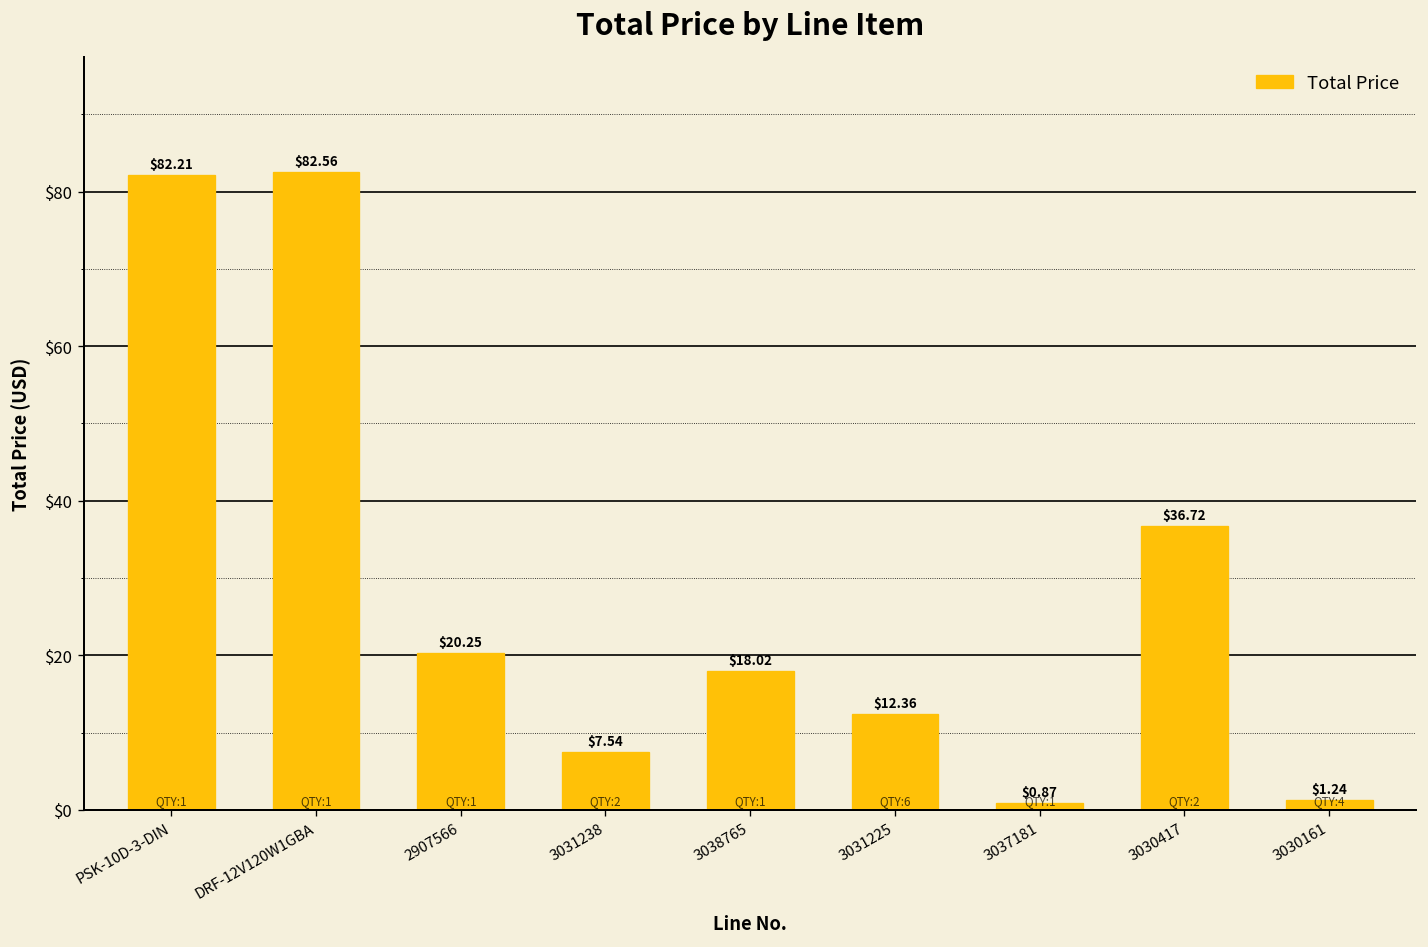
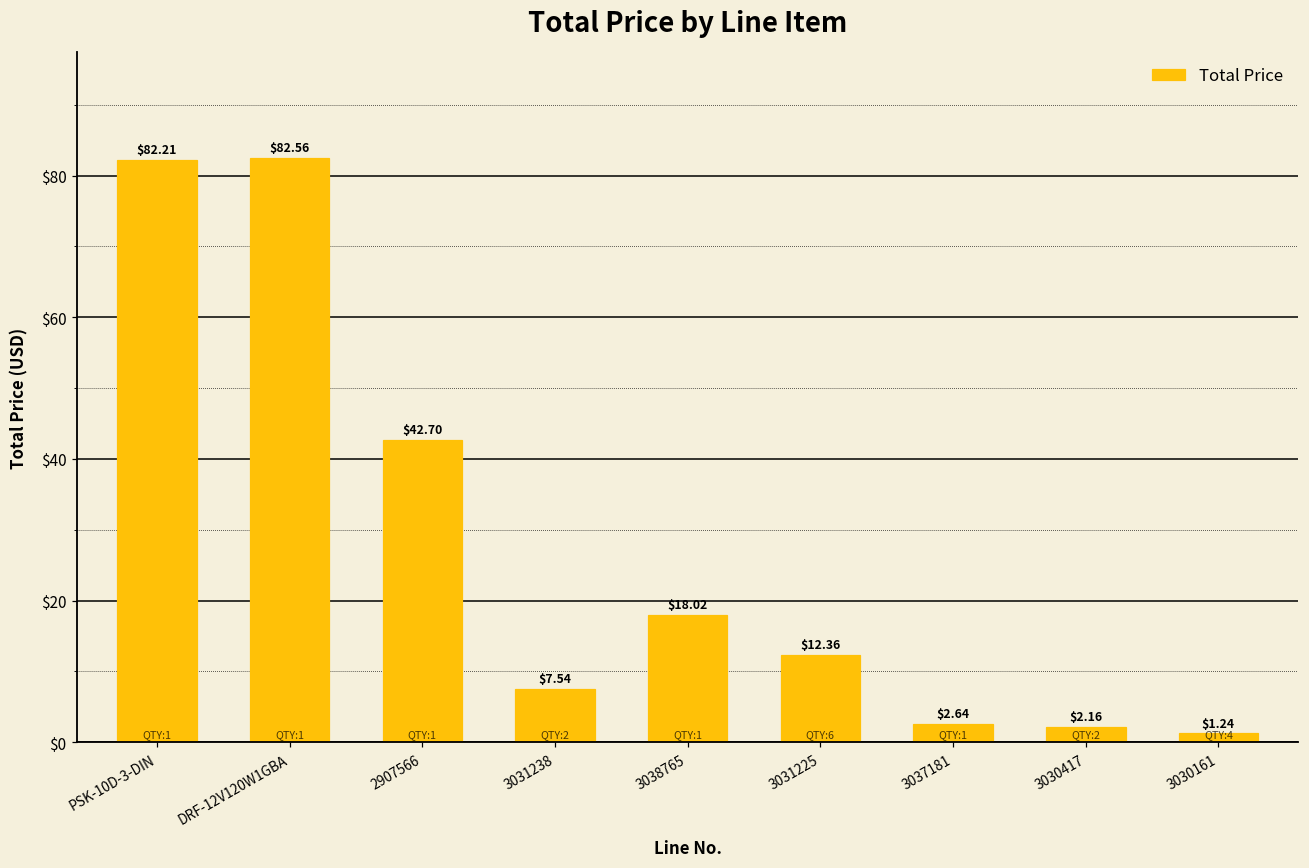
  {
    "PSK-10D-3-DIN": "$82.21",
    "DRF-12V120W1GBA": "$82.56",
-   "2907566": "$20.25",
+   "2907566": "$42.70",
    "3031238": "$7.54",
    "3038765": "$18.02",
    "3031225": "$12.36",
-   "3037181": "$0.87",
-   "3030417": "$36.72",
+   "3037181": "$2.64",
+   "3030417": "$2.16",
    "3030161": "$1.24"
  }
